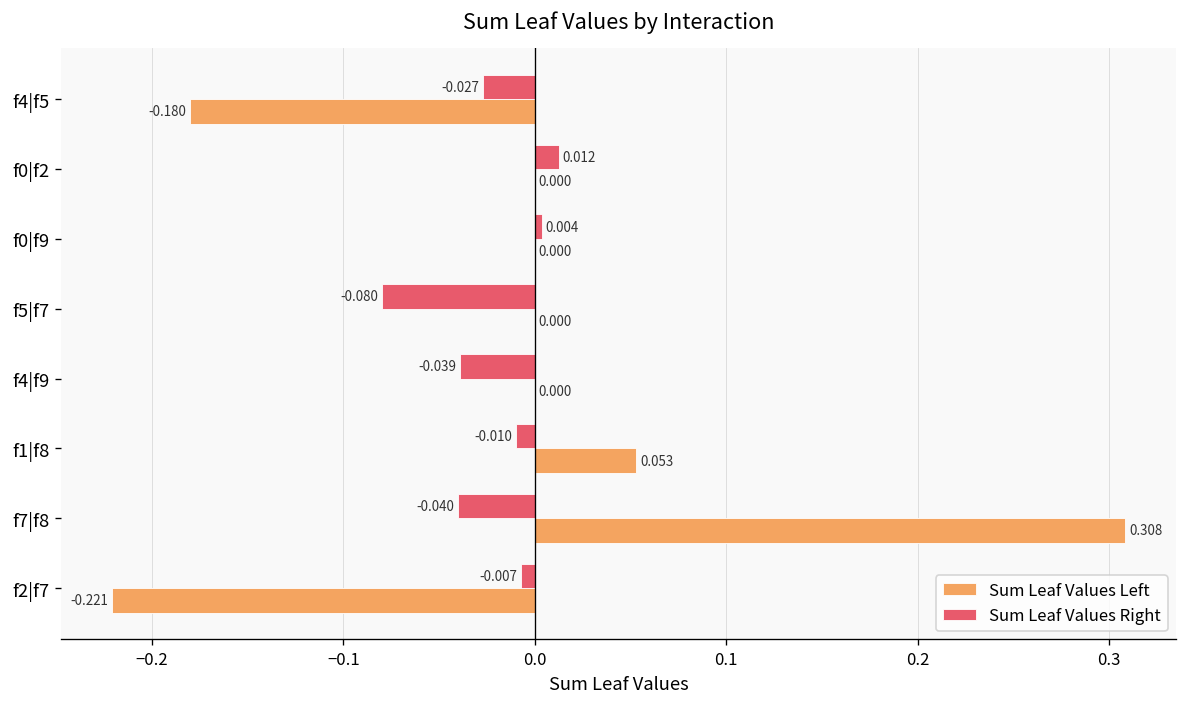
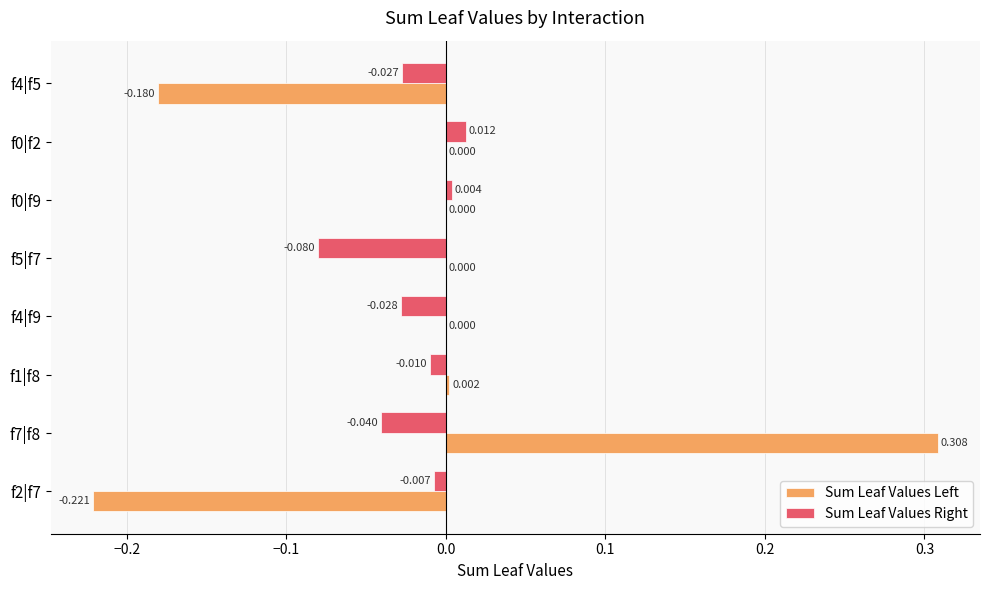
  {
    "Sum Leaf Values Left": {
      "f4|f5": -0.180,
      "f0|f2": 0.000,
      "f0|f9": 0.000,
      "f5|f7": 0.000,
      "f4|f9": 0.000,
-     "f1|f8": 0.053,
+     "f1|f8": 0.002,
      "f7|f8": 0.308,
      "f2|f7": -0.221
    },
    "Sum Leaf Values Right": {
      "f4|f5": -0.027,
      "f0|f2": 0.012,
      "f0|f9": 0.004,
      "f5|f7": -0.080,
-     "f4|f9": -0.039,
+     "f4|f9": -0.028,
      "f1|f8": -0.010,
      "f7|f8": -0.040,
      "f2|f7": -0.007
    }
  }
